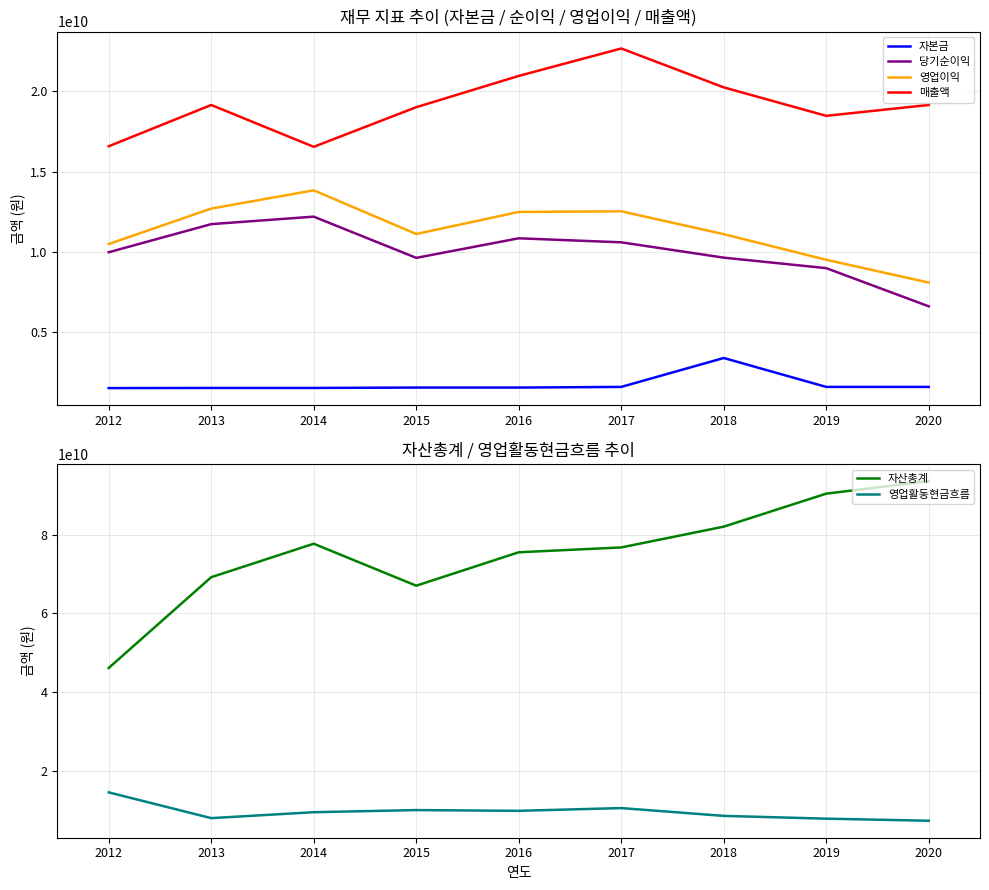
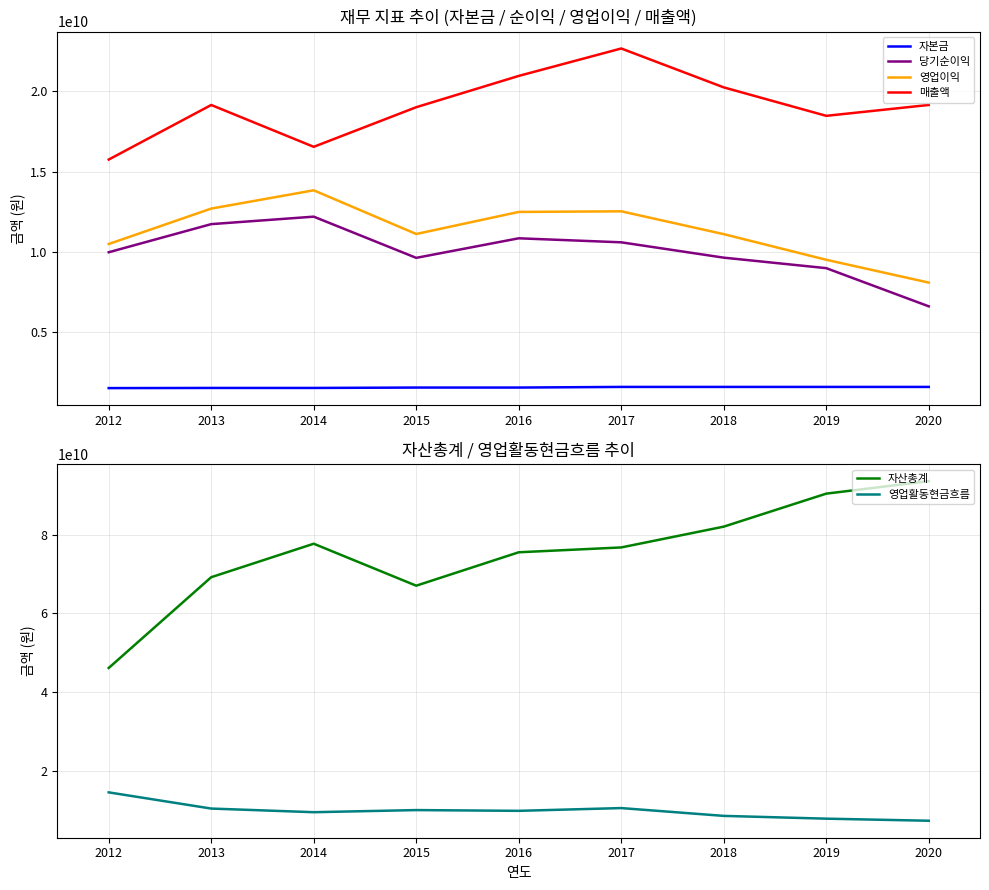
  {
    "재무 지표 추이 (자본금 / 순이익 / 영업이익 / 매출액)": {
      "자본금": {
        "2012": 1500000000,
        "2013": 1500000000,
        "2014": 1500000000,
        "2015": 1600000000,
        "2016": 1600000000,
        "2017": 1600000000,
-       "2018": 3400000000,
+       "2018": 1600000000,
        "2019": 1600000000,
        "2020": 1600000000
      },
      "당기순이익": {
        "2012": 10000000000,
        "2013": 11700000000,
        "2014": 12200000000,
        "2015": 9600000000,
        "2016": 10900000000,
        "2017": 10600000000,
        "2018": 9600000000,
        "2019": 9000000000,
        "2020": 6600000000
      },
      "영업이익": {
        "2012": 10500000000,
        "2013": 12700000000,
        "2014": 13800000000,
        "2015": 11100000000,
        "2016": 12500000000,
        "2017": 12500000000,
        "2018": 11100000000,
        "2019": 9500000000,
        "2020": 8100000000
      },
      "매출액": {
-       "2012": 16600000000,
+       "2012": 15800000000,
        "2013": 19200000000,
        "2014": 16600000000,
        "2015": 19000000000,
        "2016": 21000000000,
        "2017": 22700000000,
        "2018": 20300000000,
        "2019": 18500000000,
        "2020": 19200000000
      }
    },
    "자산총계 / 영업활동현금흐름 추이": {
      "자산총계": {
        "2012": 46000000000,
        "2013": 69000000000,
        "2014": 78000000000,
        "2015": 67000000000,
        "2016": 76000000000,
        "2017": 77000000000,
        "2018": 82000000000,
        "2019": 90000000000
      },
      "영업활동현금흐름": {
        "2012": 15000000000,
-       "2013": 8000000000,
+       "2013": 10000000000,
        "2014": 9000000000,
        "2015": 10000000000,
        "2016": 10000000000,
        "2017": 11000000000,
        "2018": 9000000000,
        "2019": 8000000000,
        "2020": 7000000000
      }
    }
  }
